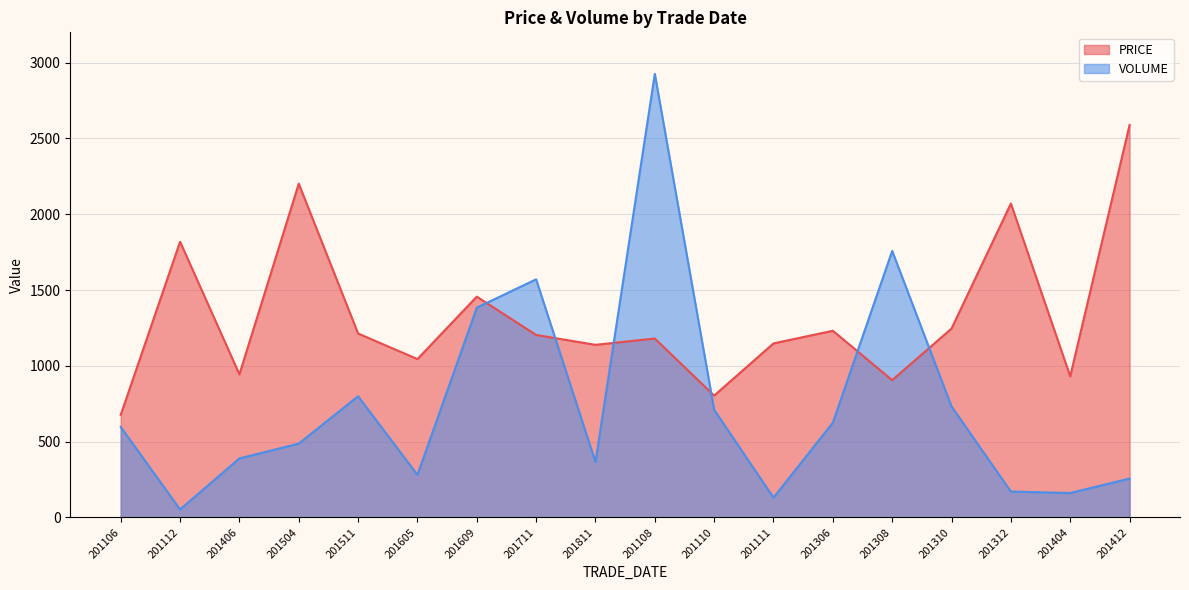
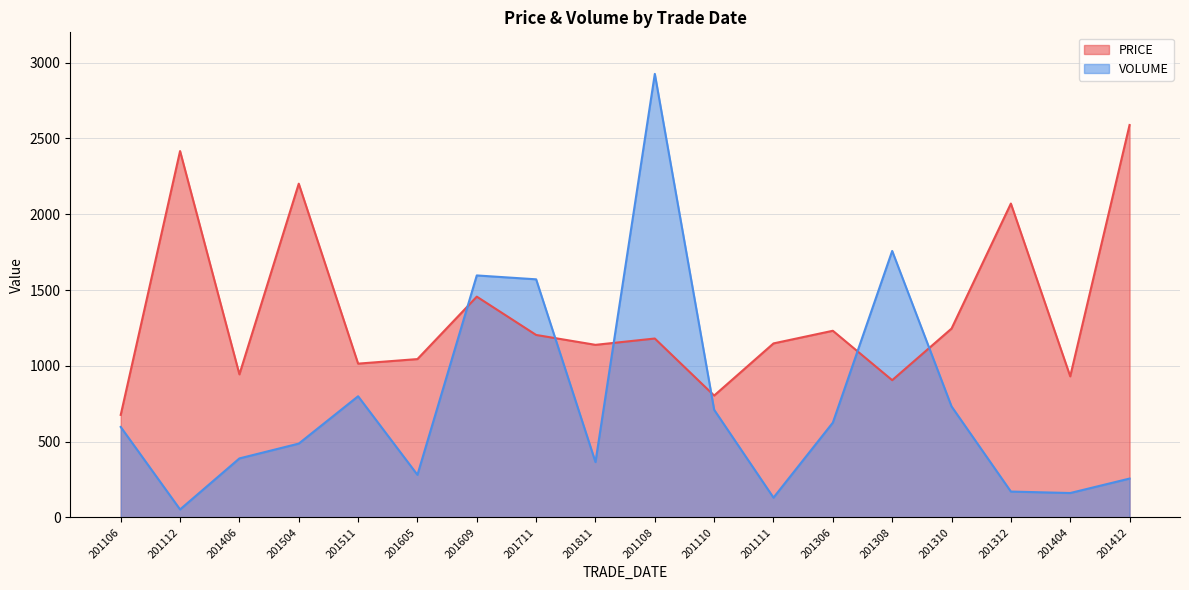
  {
    "PRICE": {
      "201106": 680,
-     "201112": 1820,
+     "201112": 2420,
      "201406": 940,
      "201504": 2200,
-     "201511": 1210,
+     "201511": 1010,
      "201605": 1040,
      "201609": 1460,
      "201711": 1200,
      "201811": 1140,
      "201108": 1180,
      "201110": 800,
      "201111": 1150,
      "201306": 1230,
      "201308": 910,
      "201310": 1250,
      "201312": 2070,
      "201404": 930,
      "201412": 2590
    },
    "VOLUME": {
      "201106": 600,
      "201112": 50,
      "201406": 390,
      "201504": 490,
      "201511": 800,
      "201605": 280,
-     "201609": 1380,
+     "201609": 1600,
      "201711": 1570,
      "201811": 370,
      "201108": 2930,
      "201110": 710,
      "201111": 130,
      "201306": 630,
      "201308": 1760,
      "201310": 730,
      "201312": 170,
      "201404": 160,
      "201412": 260
    }
  }
